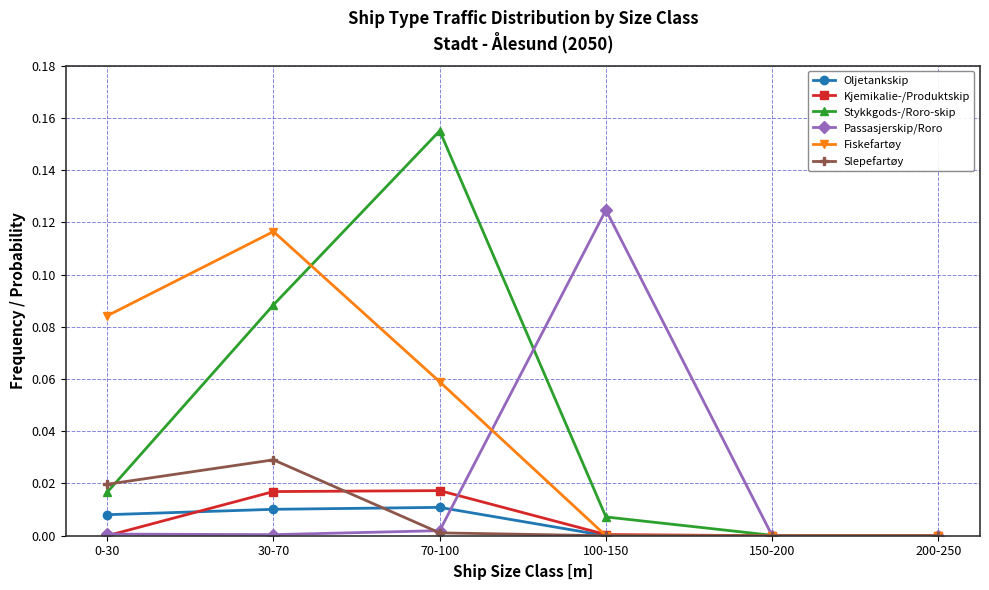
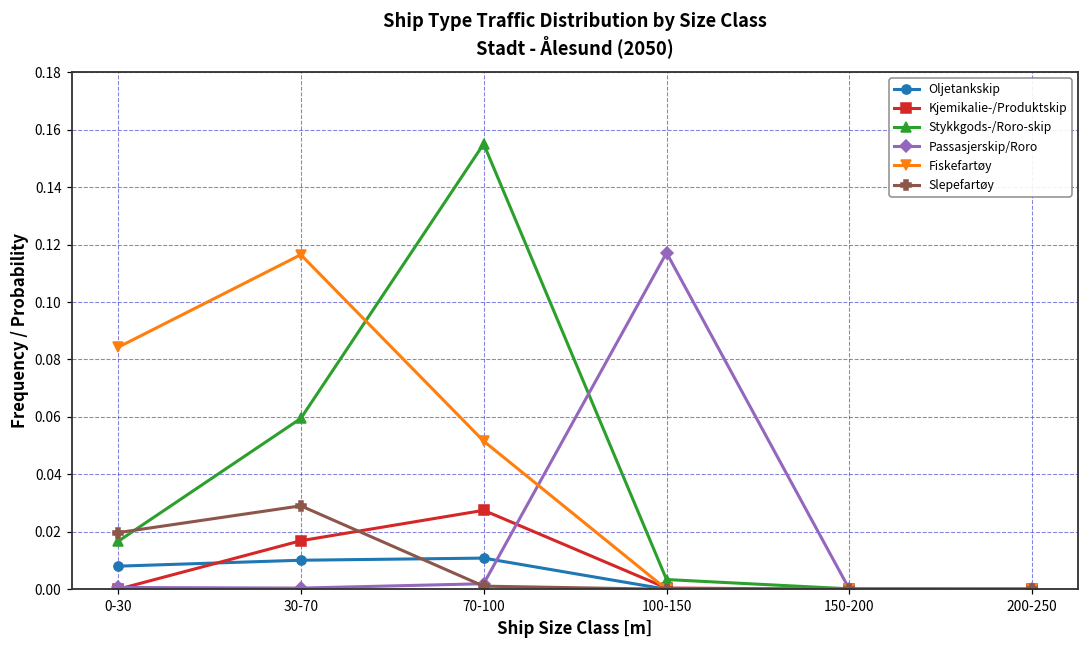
  {
    "Oljetankskip": {
      "0-30": 0.008,
      "30-70": 0.010,
      "70-100": 0.011
    },
    "Kjemikalie-/Produktskip": {
      "30-70": 0.017,
-     "70-100": 0.017
+     "70-100": 0.027
    },
    "Stykkgods-/Roro-skip": {
      "0-30": 0.017,
-     "30-70": 0.088,
+     "30-70": 0.059,
      "70-100": 0.155,
-     "100-150": 0.007
+     "100-150": 0.003
    },
    "Passasjerskip/Roro": {
      "30-70": 0.000,
-     "100-150": 0.125
+     "100-150": 0.117
    },
    "Fiskefartøy": {
      "0-30": 0.084,
      "30-70": 0.116,
-     "70-100": 0.059
+     "70-100": 0.052
    },
    "Slepefartøy": {
      "0-30": 0.020,
      "30-70": 0.029
    }
  }
